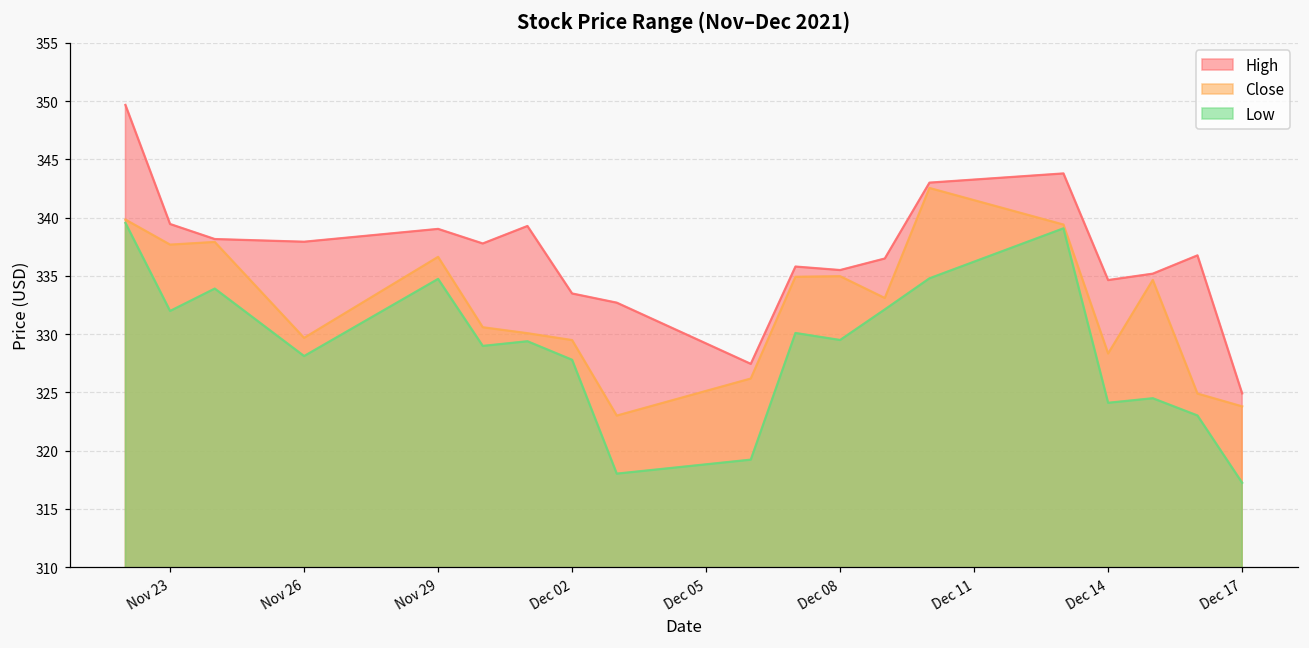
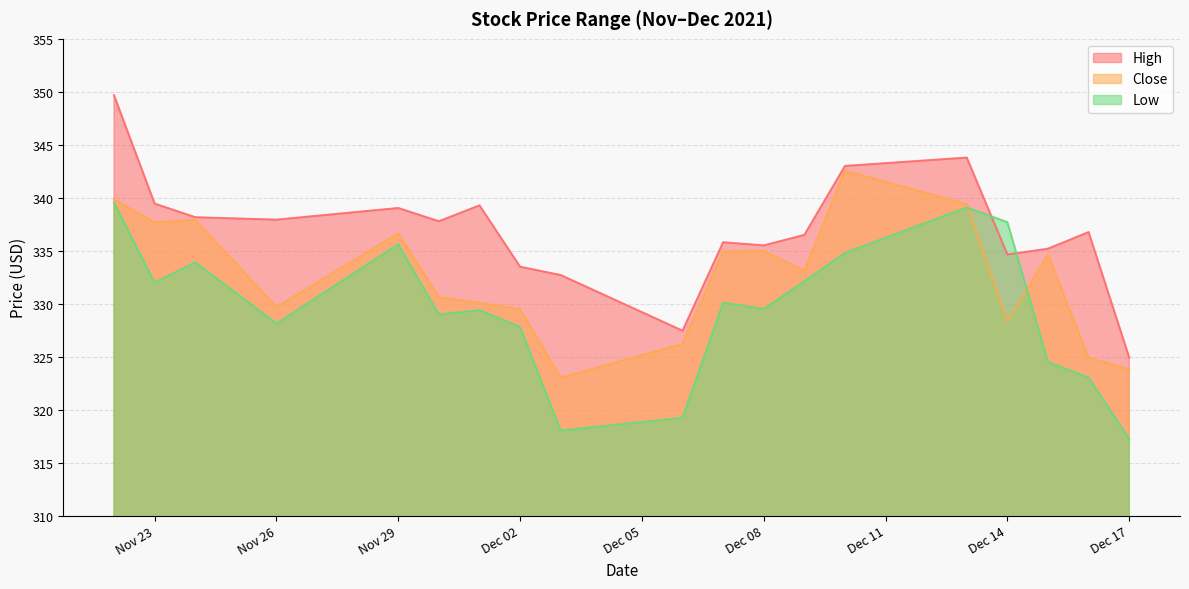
  {
    "Low": {
      "Nov 23": 332.0,
      "Nov 26": 328.1,
-     "Nov 29": 334.7,
+     "Nov 29": 335.6,
      "Dec 02": 327.8,
      "Dec 08": 329.5,
-     "Dec 14": 324.1,
+     "Dec 14": 337.7,
      "Dec 17": 317.3
    }
  }
